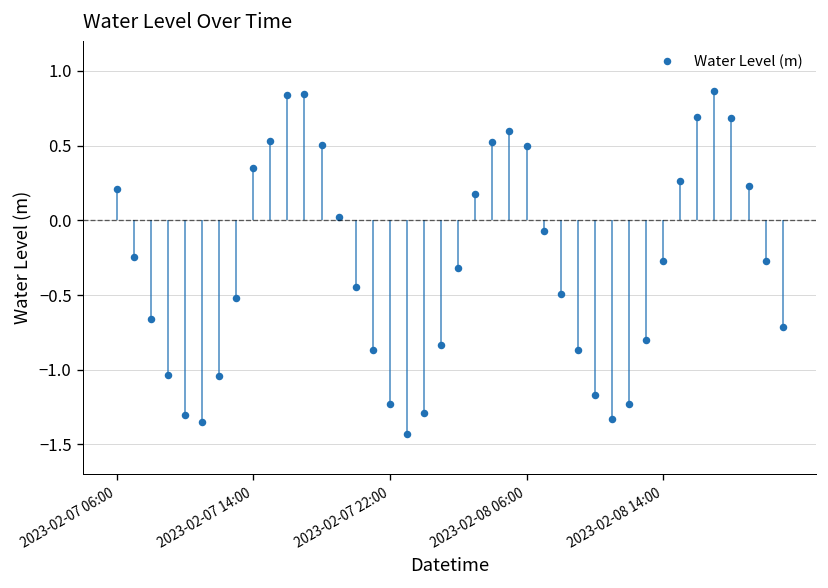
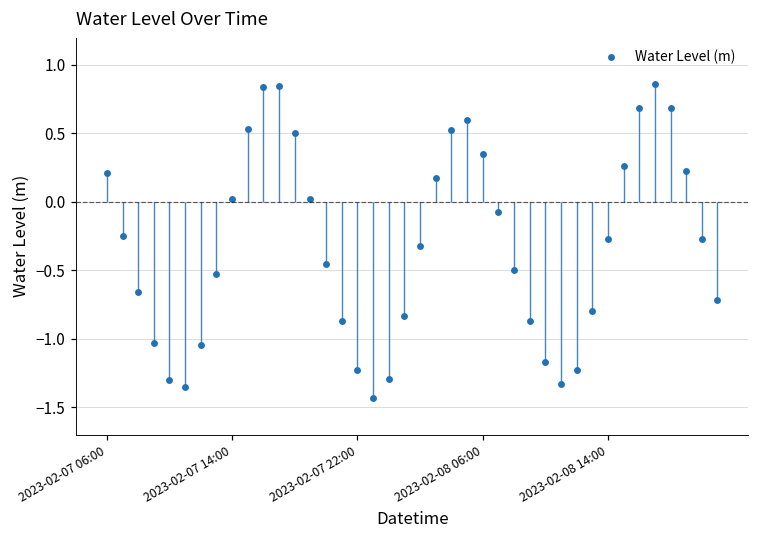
  {
    "2023-02-07 06:00": 0.21,
-   "2023-02-07 14:00": 0.35,
+   "2023-02-07 14:00": 0.02,
    "2023-02-07 22:00": -1.23,
-   "2023-02-08 06:00": 0.50,
+   "2023-02-08 06:00": 0.35,
    "2023-02-08 14:00": -0.27
  }
